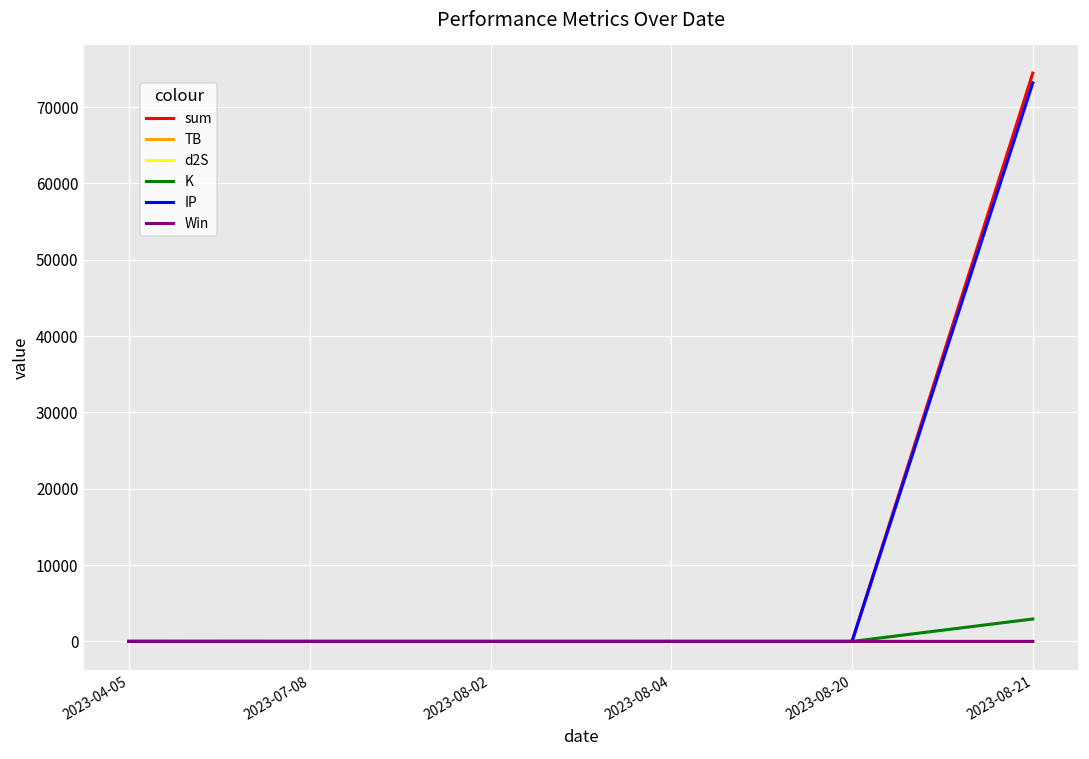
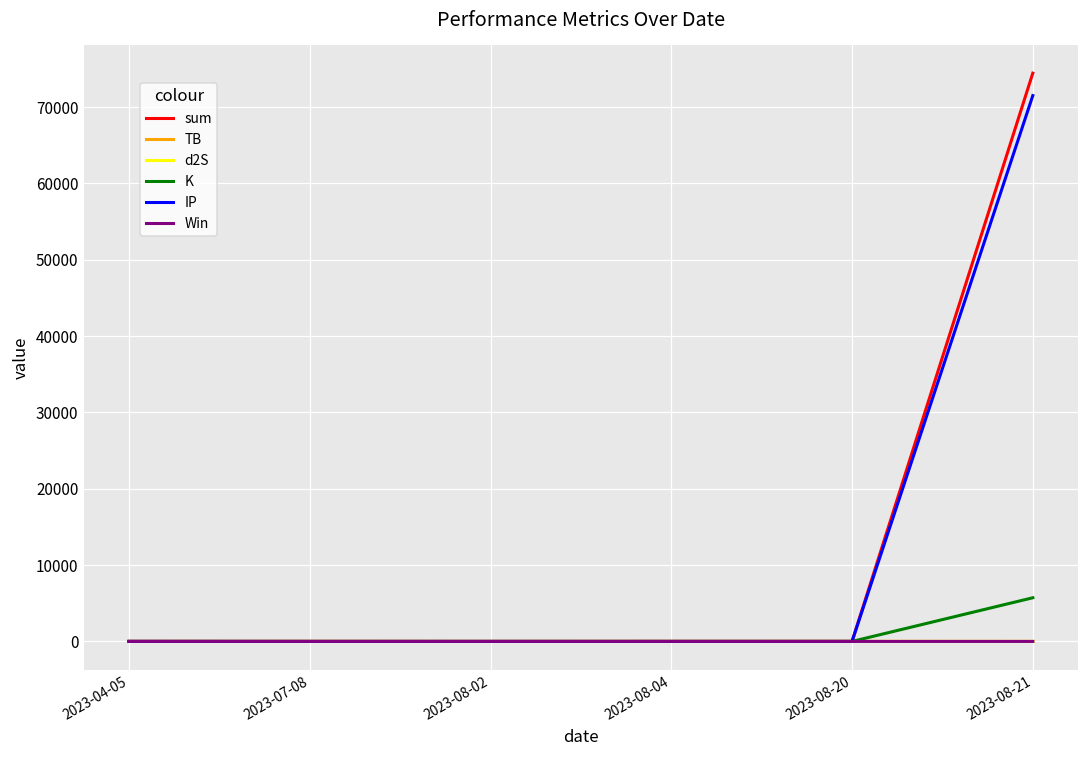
  {
    "sum": {
      "2023-08-21": 74000
    },
    "Win": {
      "2023-08-21": 0
    },
    "K": {
-     "2023-08-21": 3000
+     "2023-08-21": 6000
    },
    "IP": {
-     "2023-08-21": 73000
+     "2023-08-21": 72000
    }
  }
